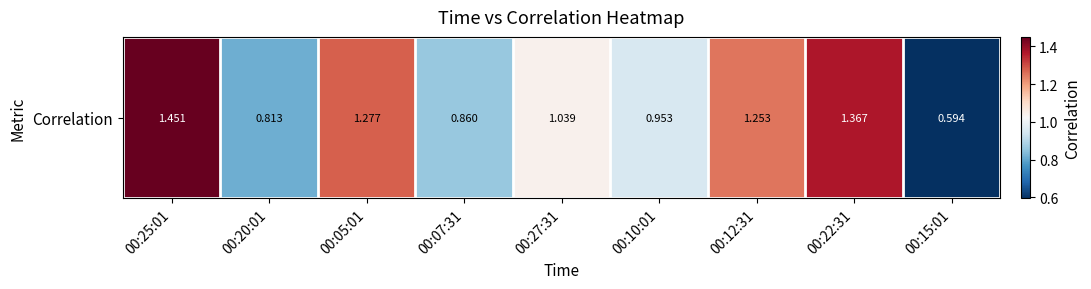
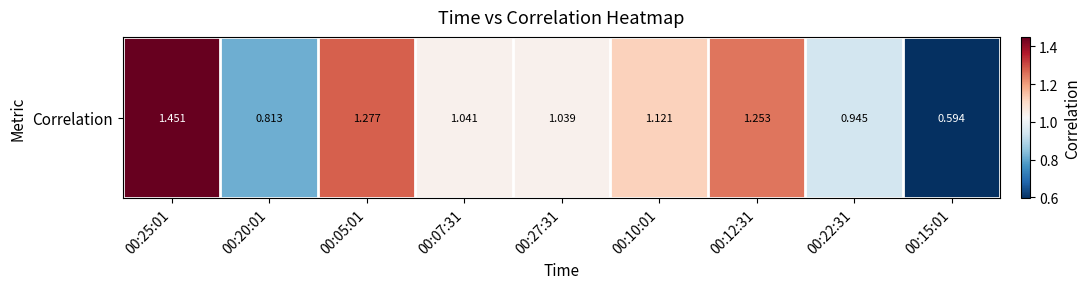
  {
    "Correlation": {
      "00:25:01": 1.451,
      "00:20:01": 0.813,
      "00:05:01": 1.277,
-     "00:07:31": 0.860,
+     "00:07:31": 1.041,
      "00:27:31": 1.039,
-     "00:10:01": 0.953,
+     "00:10:01": 1.121,
      "00:12:31": 1.253,
-     "00:22:31": 1.367,
+     "00:22:31": 0.945,
      "00:15:01": 0.594
    }
  }
